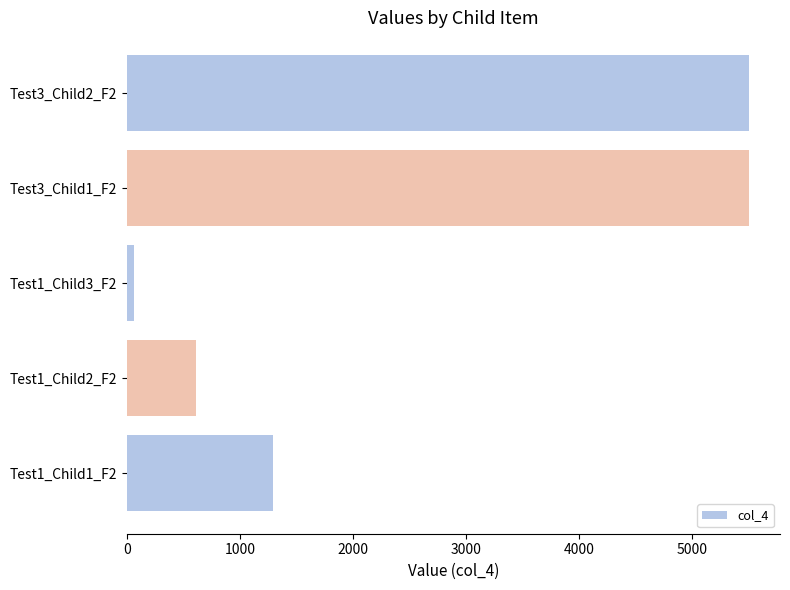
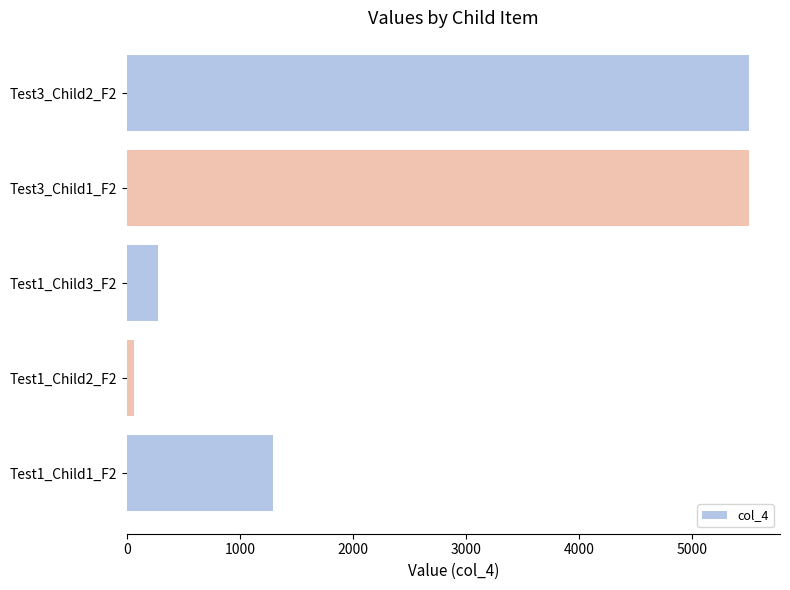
  {
    "Test3_Child2_F2": 5500,
    "Test3_Child1_F2": 5500,
-   "Test1_Child3_F2": 60,
-   "Test1_Child2_F2": 610,
+   "Test1_Child3_F2": 270,
+   "Test1_Child2_F2": 60,
    "Test1_Child1_F2": 1290
  }
